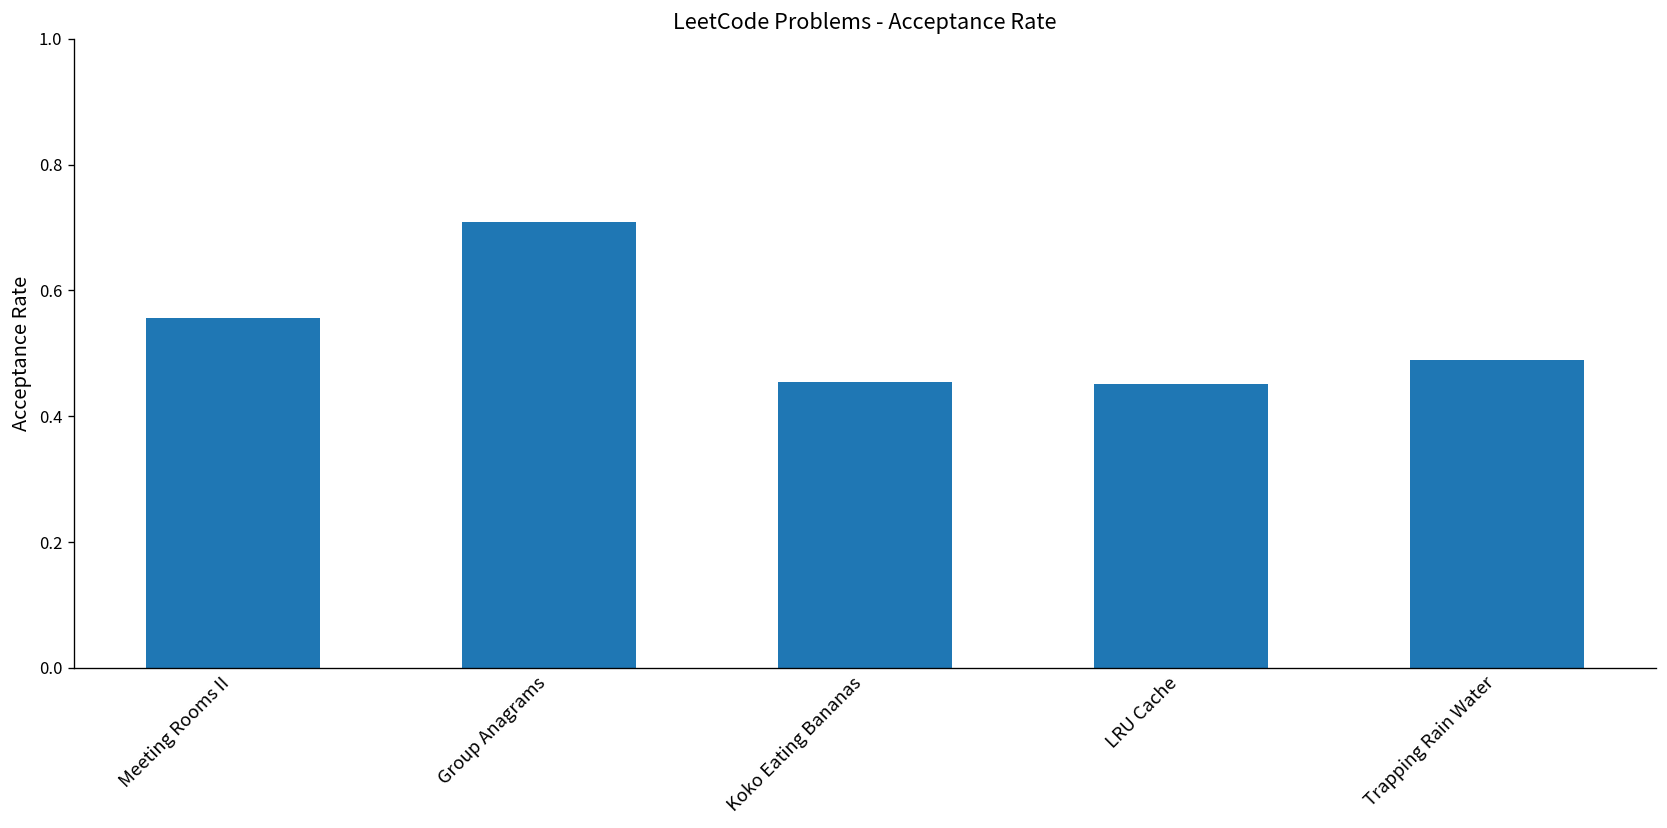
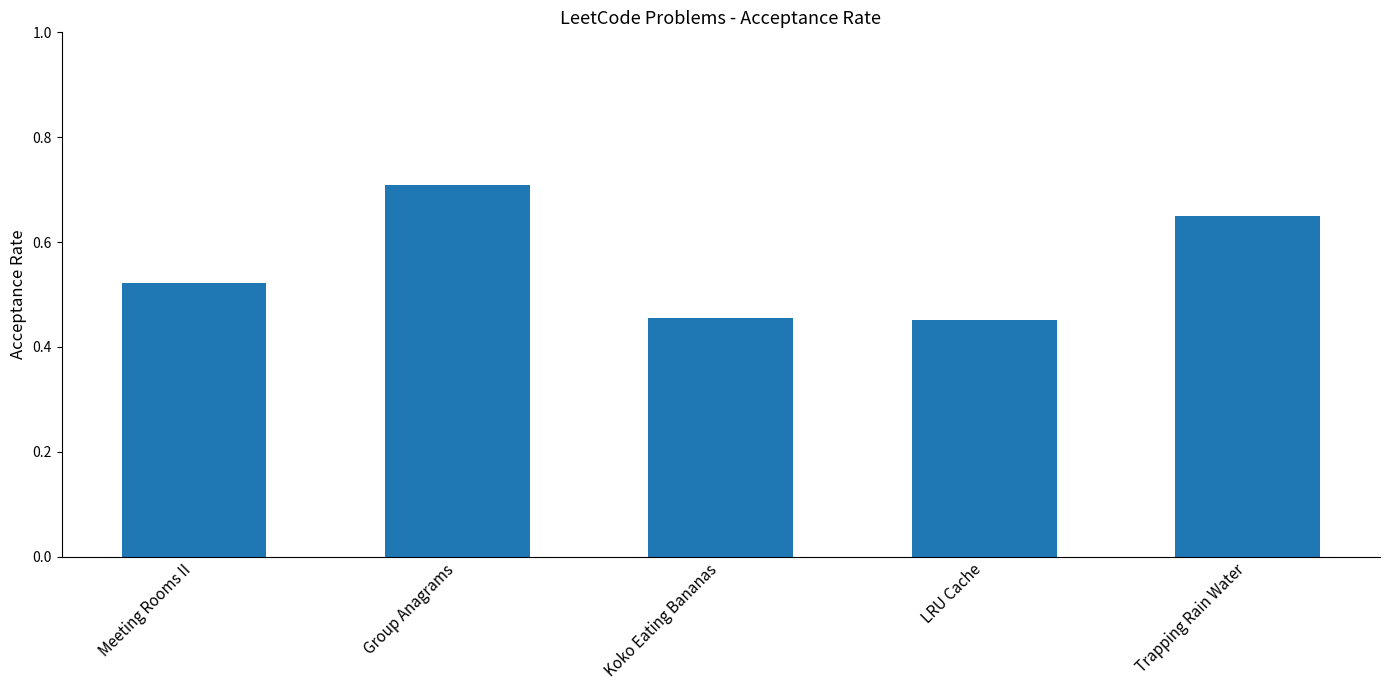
  {
-   "Meeting Rooms II": 0.56,
+   "Meeting Rooms II": 0.52,
    "Group Anagrams": 0.71,
    "Koko Eating Bananas": 0.45,
    "LRU Cache": 0.45,
-   "Trapping Rain Water": 0.49
+   "Trapping Rain Water": 0.65
  }
